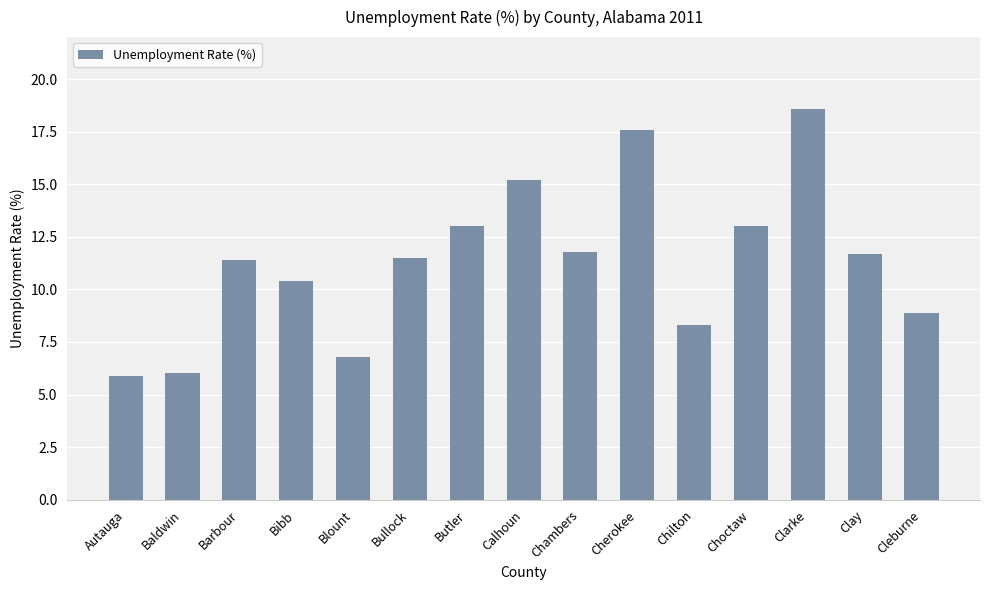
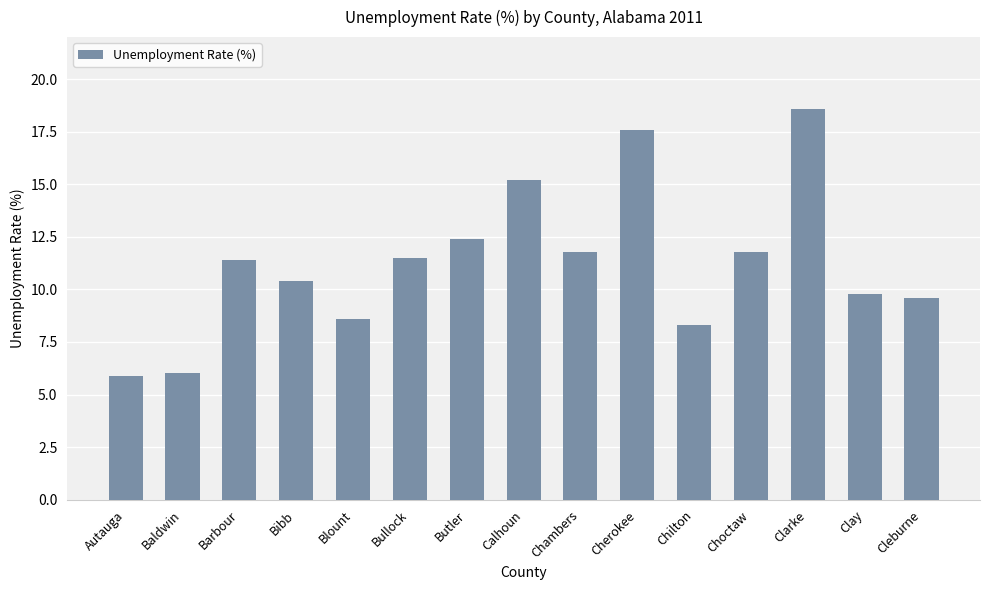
  {
    "Autauga": 5.9,
    "Baldwin": 6.0,
    "Barbour": 11.4,
    "Bibb": 10.4,
-   "Blount": 6.8,
+   "Blount": 8.6,
    "Bullock": 11.5,
-   "Butler": 13.0,
+   "Butler": 12.4,
    "Calhoun": 15.2,
    "Chambers": 11.8,
    "Cherokee": 17.6,
    "Chilton": 8.3,
-   "Choctaw": 13.0,
+   "Choctaw": 11.8,
    "Clarke": 18.6,
-   "Clay": 11.7,
-   "Cleburne": 8.9
+   "Clay": 9.8,
+   "Cleburne": 9.6
  }
